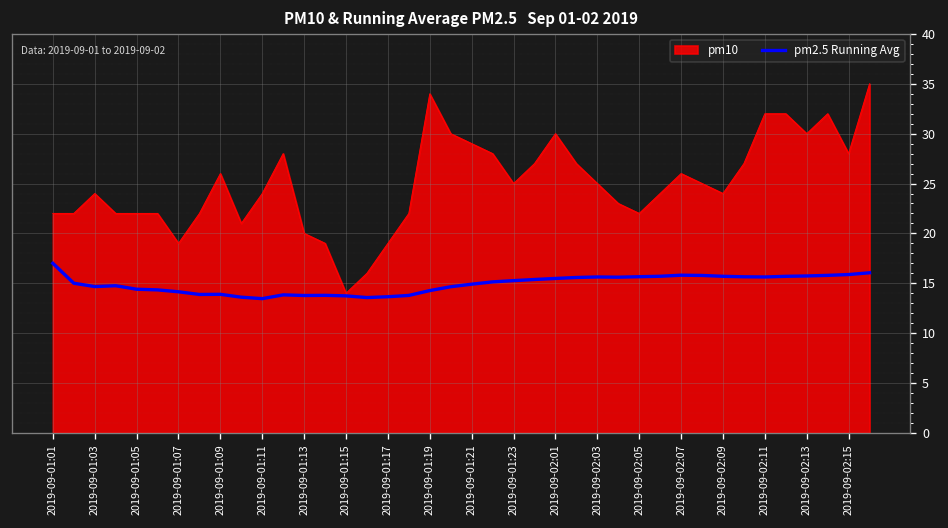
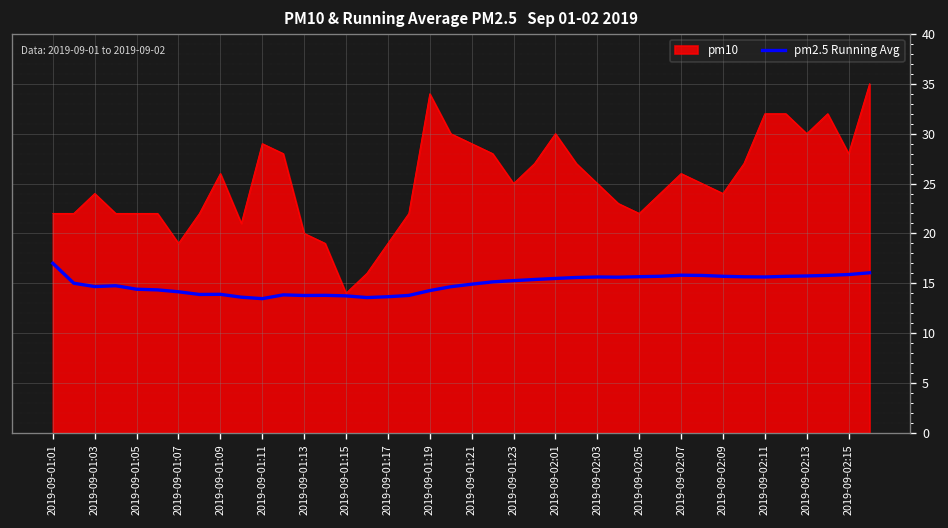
  {
    "pm10": {
      "2019-09-01:01": 22,
      "2019-09-01:03": 24,
      "2019-09-01:05": 22,
      "2019-09-01:07": 19,
      "2019-09-01:09": 26,
-     "2019-09-01:11": 24,
+     "2019-09-01:11": 29,
      "2019-09-01:13": 20,
      "2019-09-01:17": 19,
      "2019-09-01:19": 34,
      "2019-09-01:21": 29,
      "2019-09-01:23": 25,
      "2019-09-02:01": 30,
      "2019-09-02:03": 25,
      "2019-09-02:05": 22,
      "2019-09-02:07": 26,
      "2019-09-02:09": 24,
      "2019-09-02:11": 32,
      "2019-09-02:13": 30,
      "2019-09-02:15": 28
    },
    "pm2.5 Running Avg": {
      "2019-09-01:01": 17,
      "2019-09-01:03": 15,
      "2019-09-01:05": 14,
      "2019-09-01:07": 14,
      "2019-09-01:09": 14,
      "2019-09-01:11": 13,
      "2019-09-01:13": 14,
      "2019-09-01:17": 14,
      "2019-09-01:19": 14,
      "2019-09-01:21": 15,
      "2019-09-01:23": 15,
      "2019-09-02:01": 15,
      "2019-09-02:03": 16,
      "2019-09-02:05": 16,
      "2019-09-02:07": 16,
      "2019-09-02:09": 16,
      "2019-09-02:11": 16,
      "2019-09-02:13": 16,
      "2019-09-02:15": 16
    }
  }
